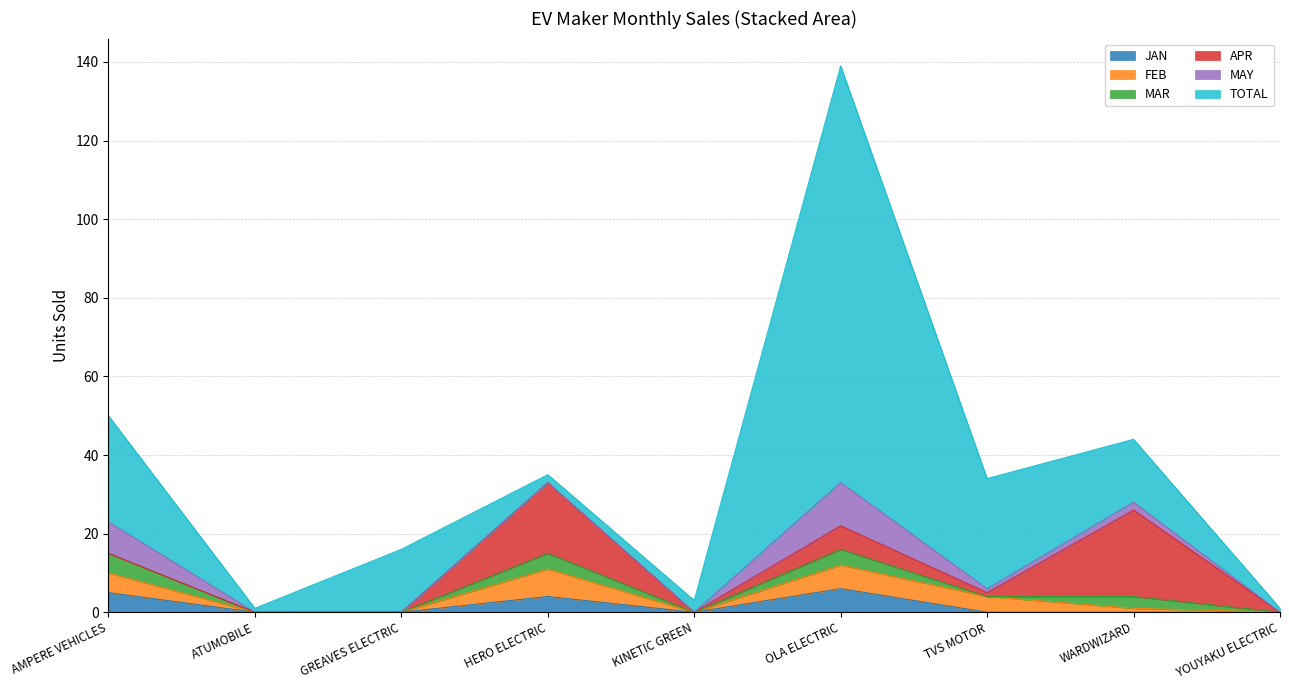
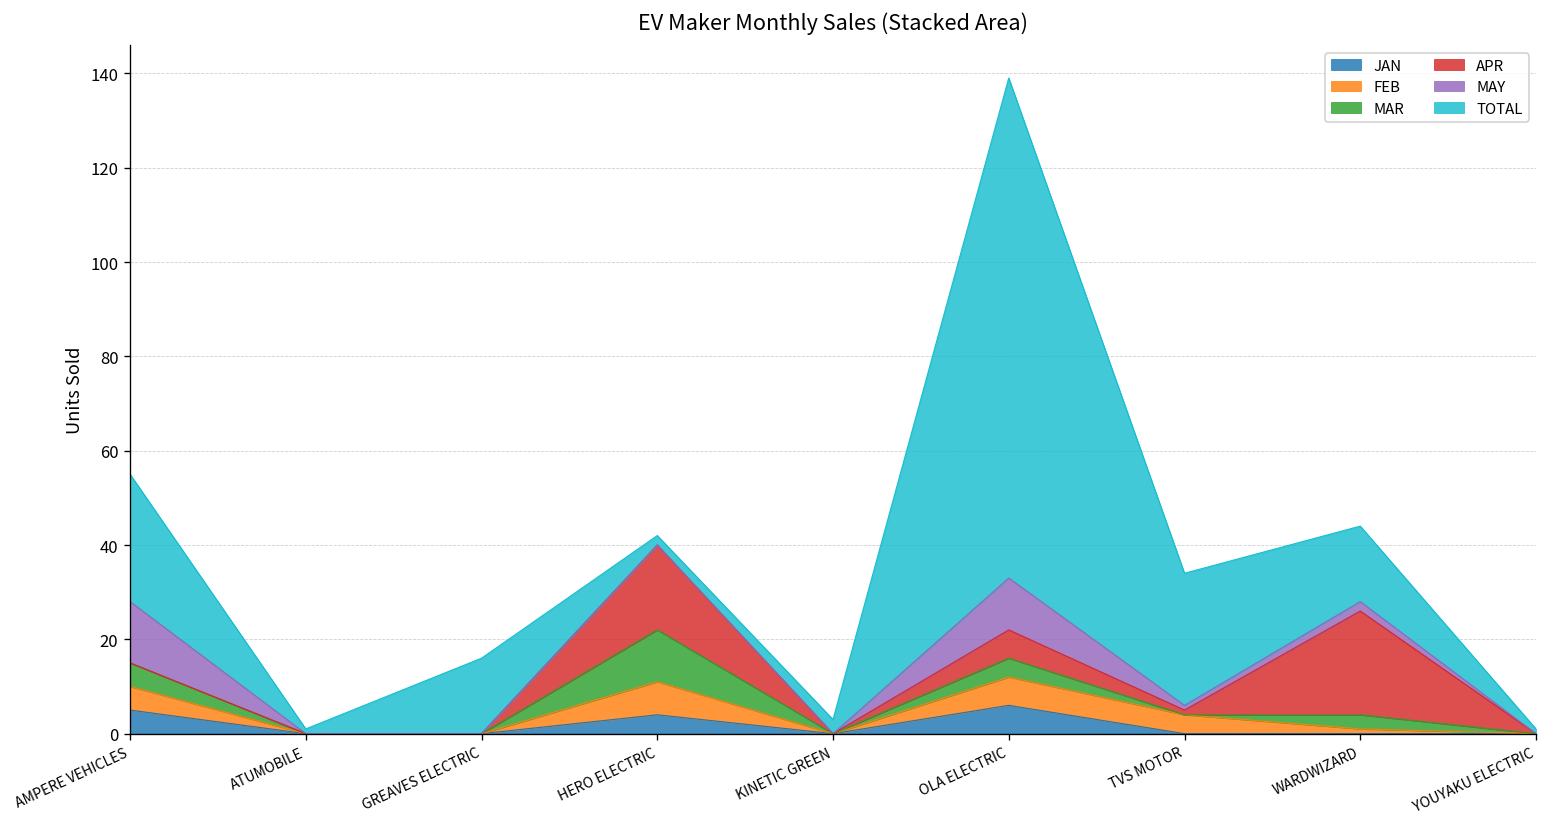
  {
    "JAN": {
      "AMPERE VEHICLES": 5,
      "HERO ELECTRIC": 4,
      "OLA ELECTRIC": 6,
      "TVS MOTOR": 0,
      "WARDWIZARD": 0
    },
    "FEB": {
      "AMPERE VEHICLES": 5,
      "HERO ELECTRIC": 7,
      "OLA ELECTRIC": 6,
      "WARDWIZARD": 1
    },
    "MAR": {
-     "HERO ELECTRIC": 4,
+     "HERO ELECTRIC": 11,
      "OLA ELECTRIC": 4,
      "WARDWIZARD": 3
    },
    "APR": {
      "OLA ELECTRIC": 6,
      "TVS MOTOR": 1,
      "WARDWIZARD": 22
    },
    "MAY": {
-     "AMPERE VEHICLES": 8,
+     "AMPERE VEHICLES": 13,
      "OLA ELECTRIC": 11,
      "TVS MOTOR": 1,
      "WARDWIZARD": 2
    },
    "TOTAL": {
      "AMPERE VEHICLES": 27,
      "ATUMOBILE": 1,
      "GREAVES ELECTRIC": 16,
      "HERO ELECTRIC": 2,
      "KINETIC GREEN": 3,
      "OLA ELECTRIC": 106,
      "TVS MOTOR": 28,
      "WARDWIZARD": 16,
      "YOUYAKU ELECTRIC": 1
    }
  }
